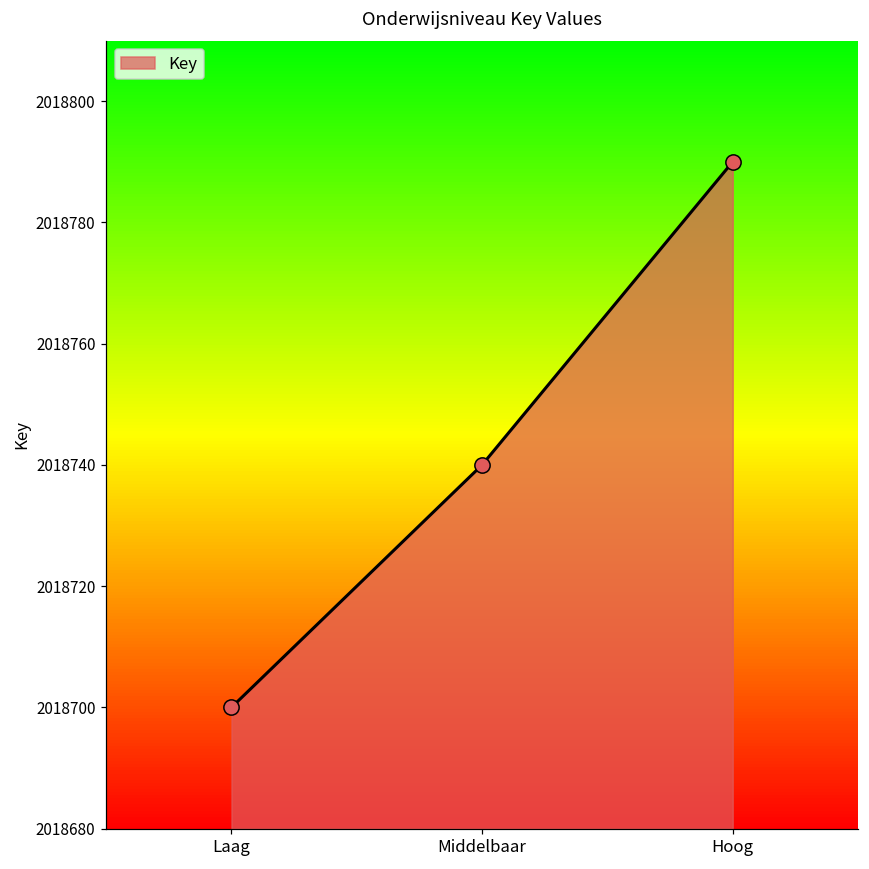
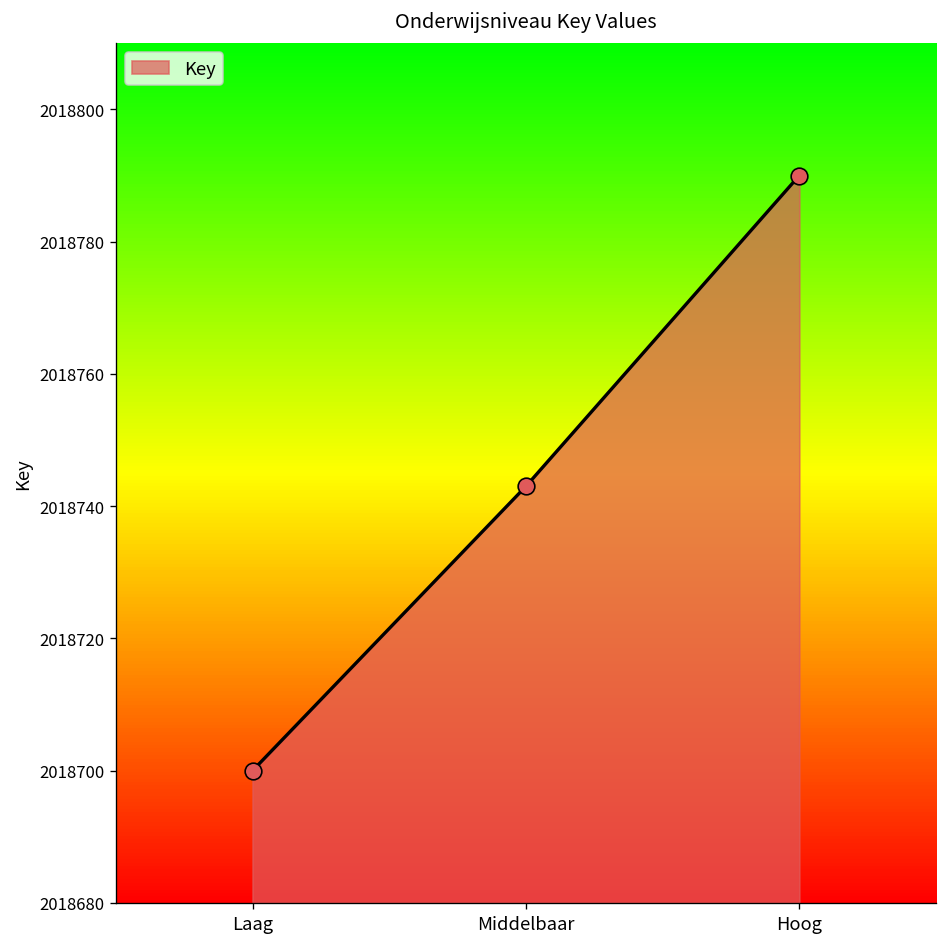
  {
    "Laag": 2018700,
-   "Middelbaar": 2018740,
+   "Middelbaar": 2018743,
    "Hoog": 2018790
  }
